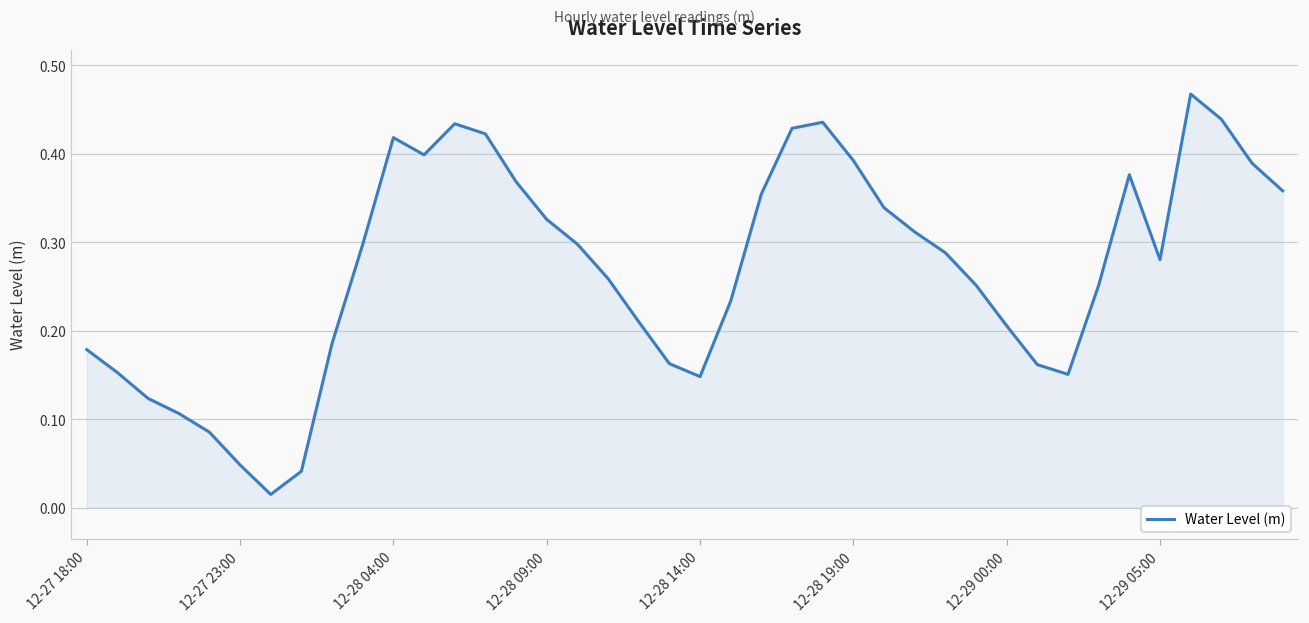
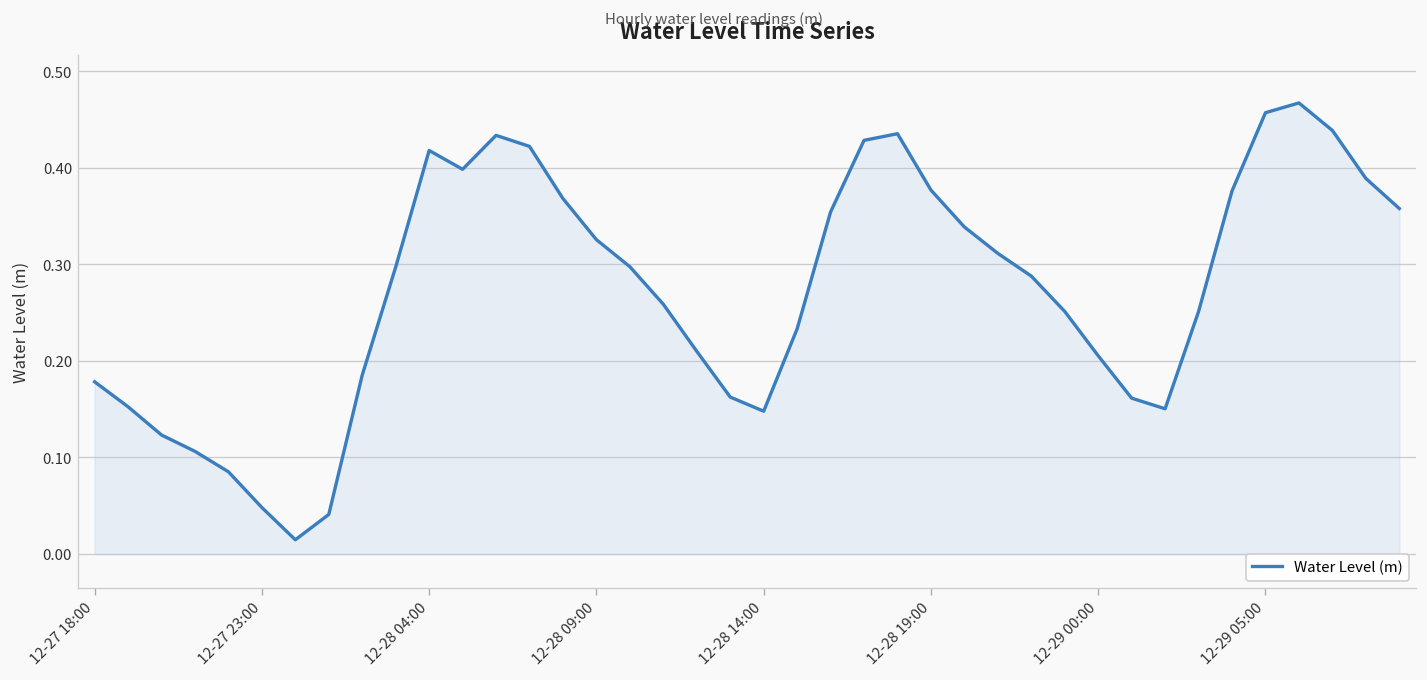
  {
    "12-27 18:00": 0.18,
    "12-27 23:00": 0.05,
    "12-28 04:00": 0.42,
    "12-28 09:00": 0.33,
    "12-28 14:00": 0.15,
-   "12-28 19:00": 0.39,
+   "12-28 19:00": 0.38,
    "12-29 00:00": 0.21,
-   "12-29 05:00": 0.28
+   "12-29 05:00": 0.46
  }
